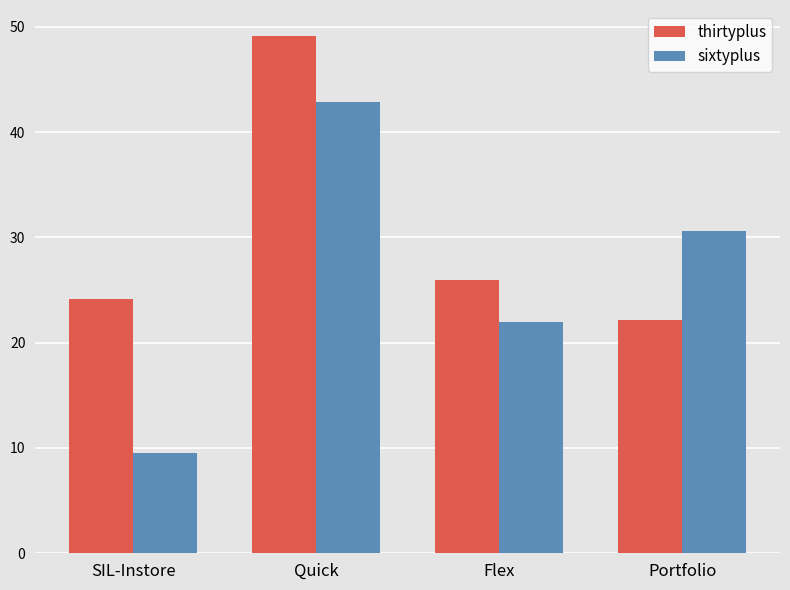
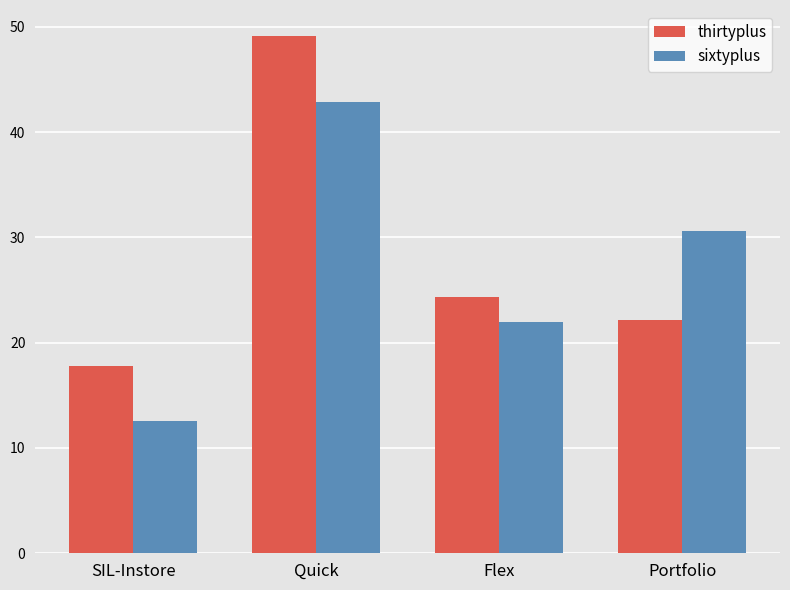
  {
    "thirtyplus": {
-     "SIL-Instore": 24.1,
+     "SIL-Instore": 17.7,
      "Quick": 49.1,
-     "Flex": 25.9,
+     "Flex": 24.3,
      "Portfolio": 22.2
    },
    "sixtyplus": {
-     "SIL-Instore": 9.6,
+     "SIL-Instore": 12.6,
      "Quick": 42.8,
      "Flex": 21.9,
      "Portfolio": 30.6
    }
  }
